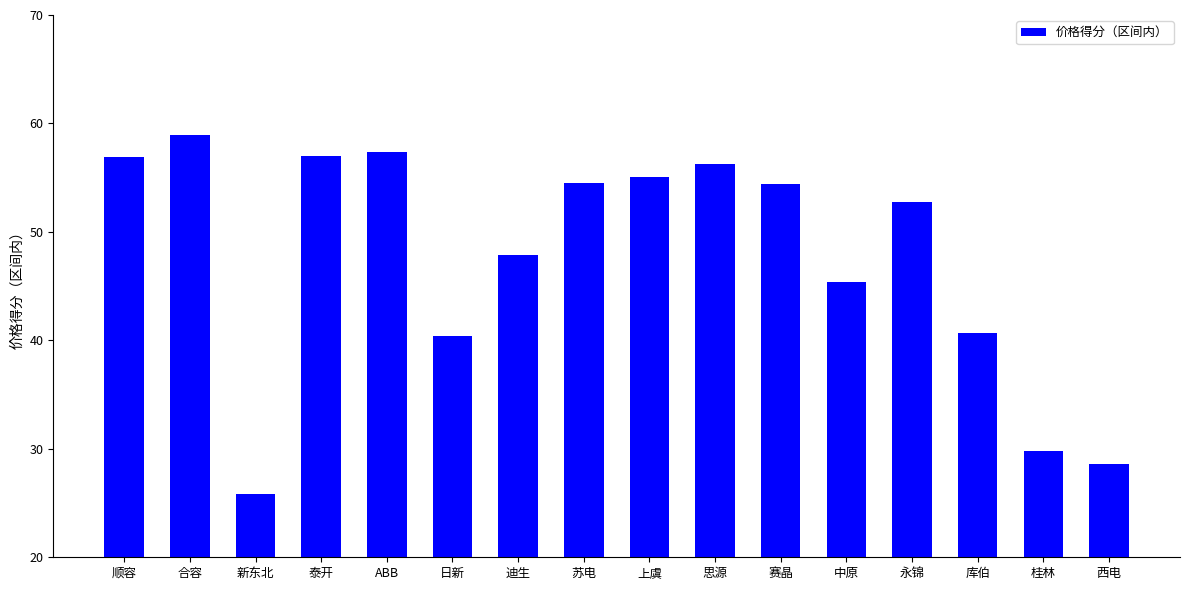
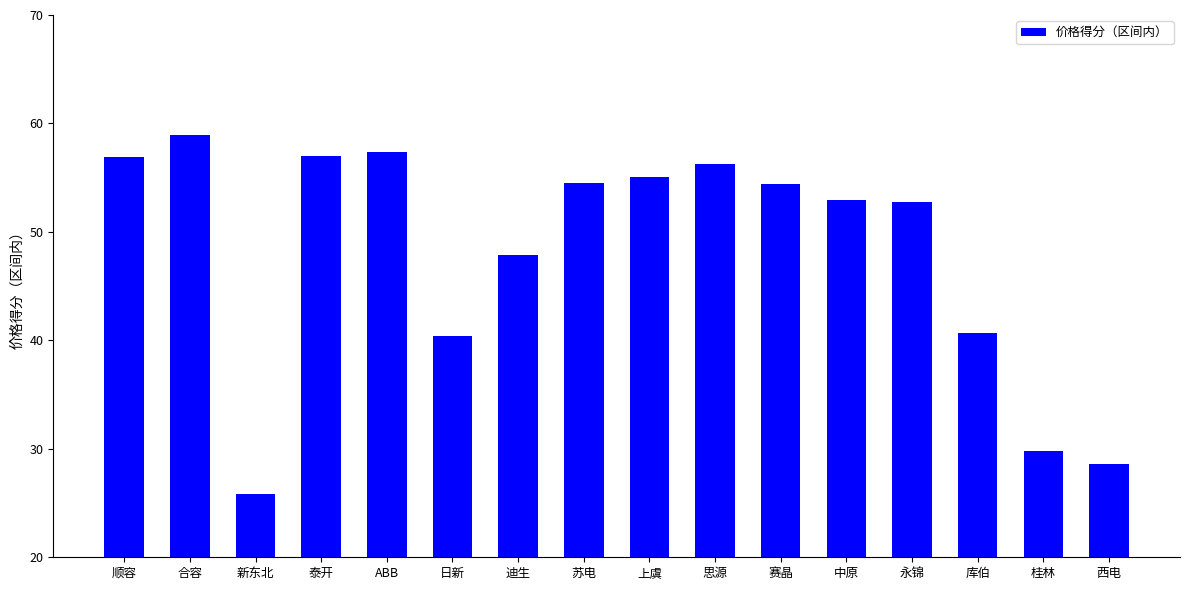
  {
    "顺容": 56.9,
    "合容": 58.9,
    "新东北": 25.8,
    "泰开": 57.0,
    "ABB": 57.4,
    "日新": 40.4,
    "迪生": 47.9,
    "苏电": 54.5,
    "上虞": 55.1,
    "思源": 56.3,
    "赛晶": 54.5,
-   "中原": 45.4,
+   "中原": 52.9,
    "永锦": 52.7,
    "库伯": 40.7,
    "桂林": 29.8,
    "西电": 28.6
  }
